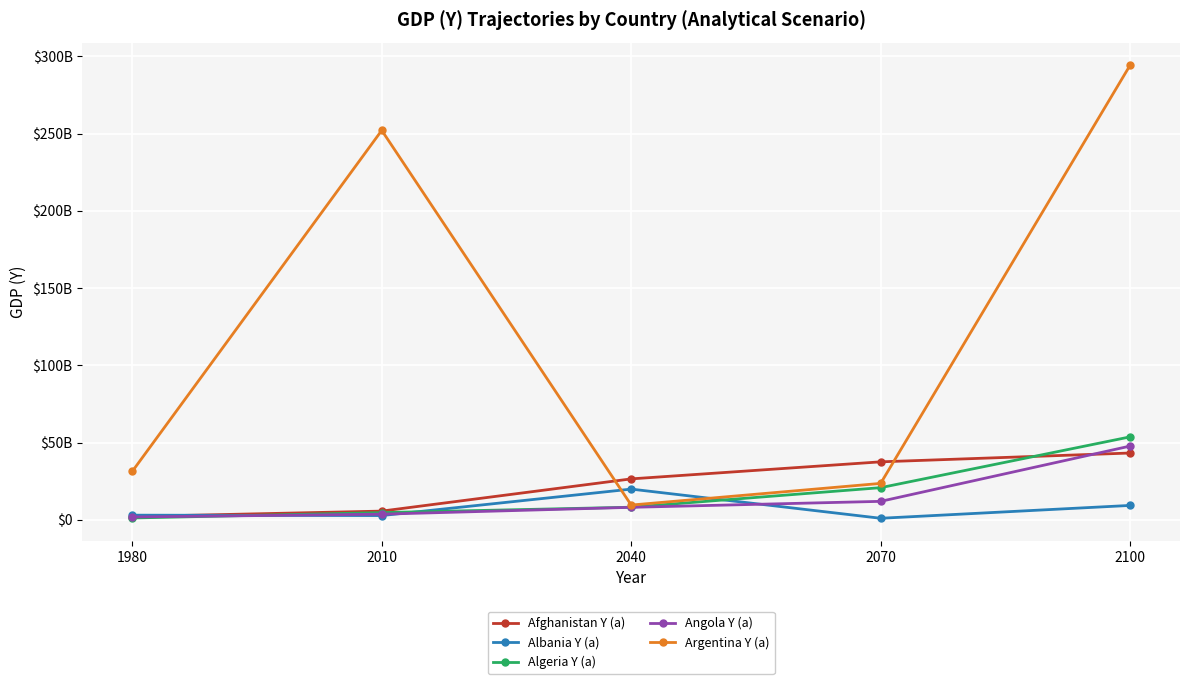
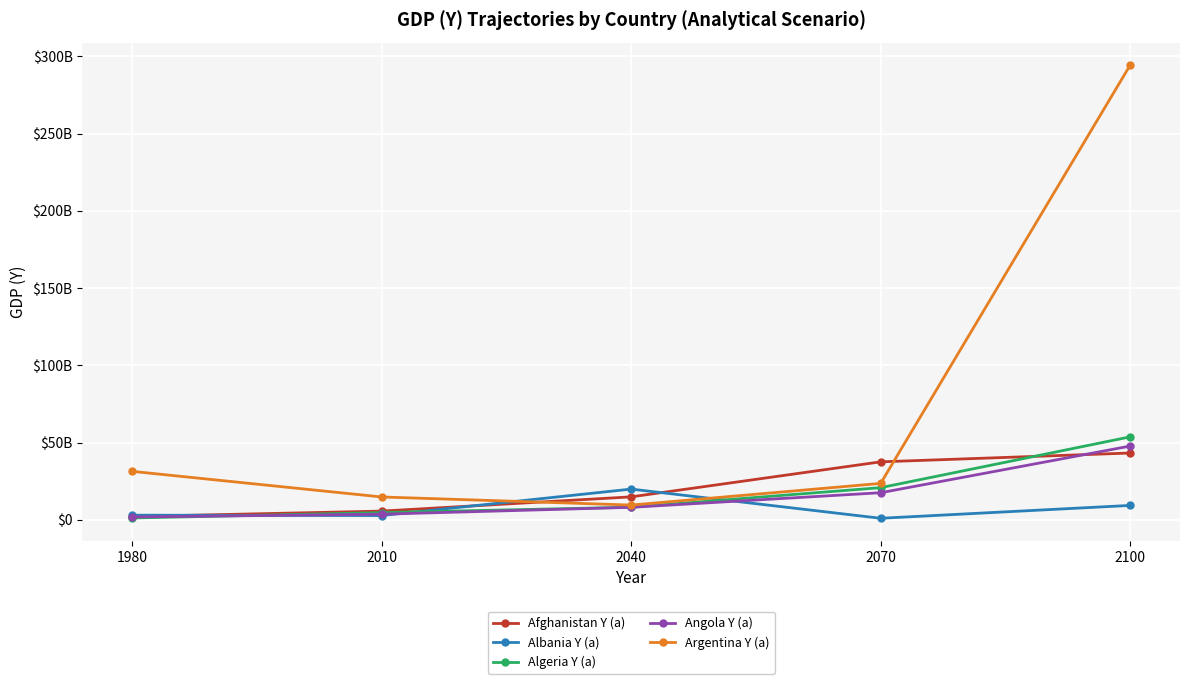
  {
    "Afghanistan Y (a)": {
-     "2040": "$26000000000",
+     "2040": "$15000000000",
      "2070": "$38000000000",
      "2100": "$43000000000"
    },
    "Albania Y (a)": {
      "2040": "$20000000000",
      "2070": "$1000000000",
      "2100": "$9000000000"
    },
    "Algeria Y (a)": {
      "2070": "$21000000000",
      "2100": "$54000000000"
    },
    "Angola Y (a)": {
-     "2070": "$12000000000",
+     "2070": "$18000000000",
      "2100": "$48000000000"
    },
    "Argentina Y (a)": {
      "1980": "$31000000000",
-     "2010": "$252000000000",
+     "2010": "$15000000000",
      "2070": "$24000000000",
      "2100": "$294000000000"
    }
  }
